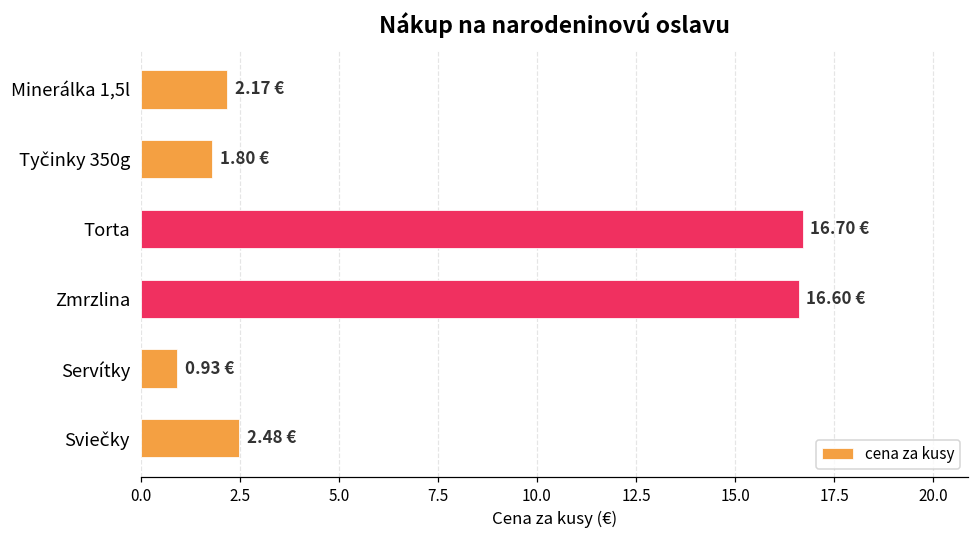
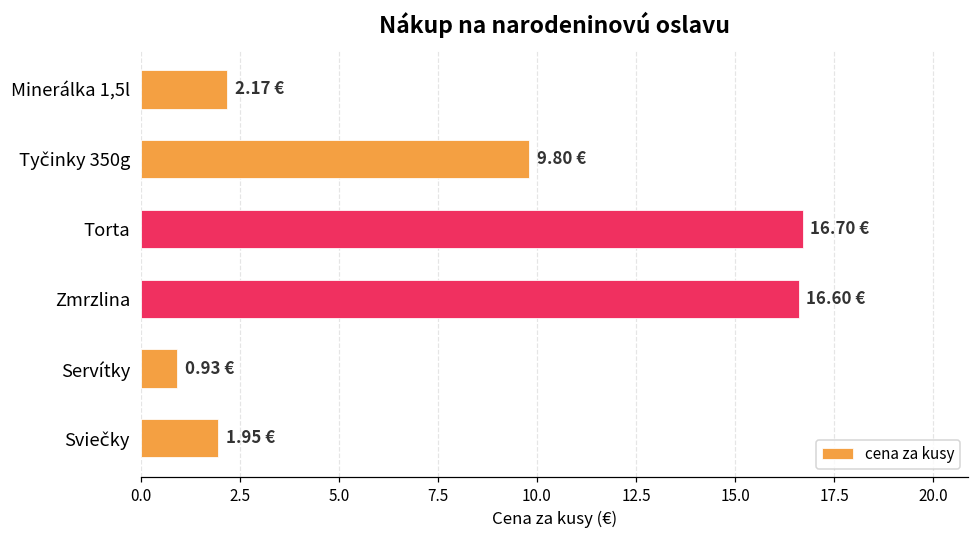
  {
    "Minerálka 1,5l": 2.17,
-   "Tyčinky 350g": 1.80,
+   "Tyčinky 350g": 9.80,
    "Torta": 16.70,
    "Zmrzlina": 16.60,
    "Servítky": 0.93,
-   "Sviečky": 2.48
+   "Sviečky": 1.95
  }
